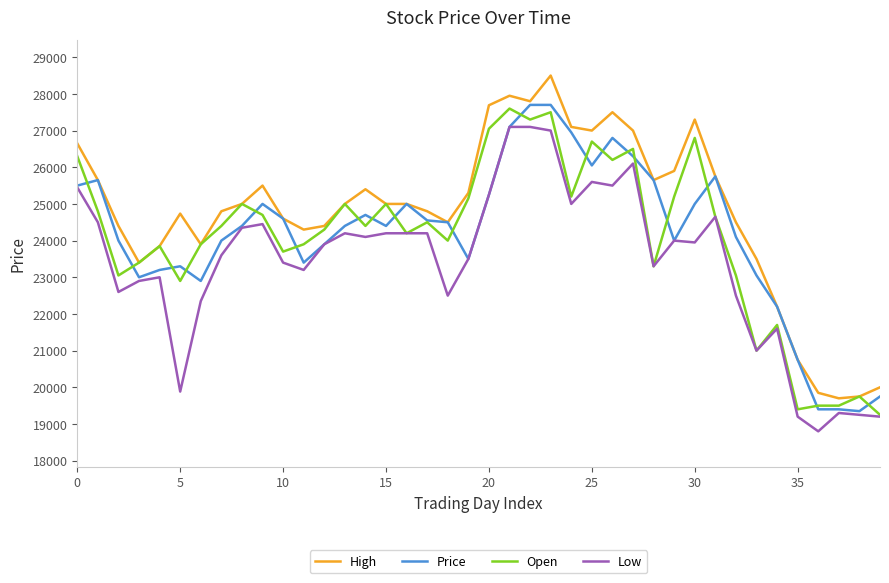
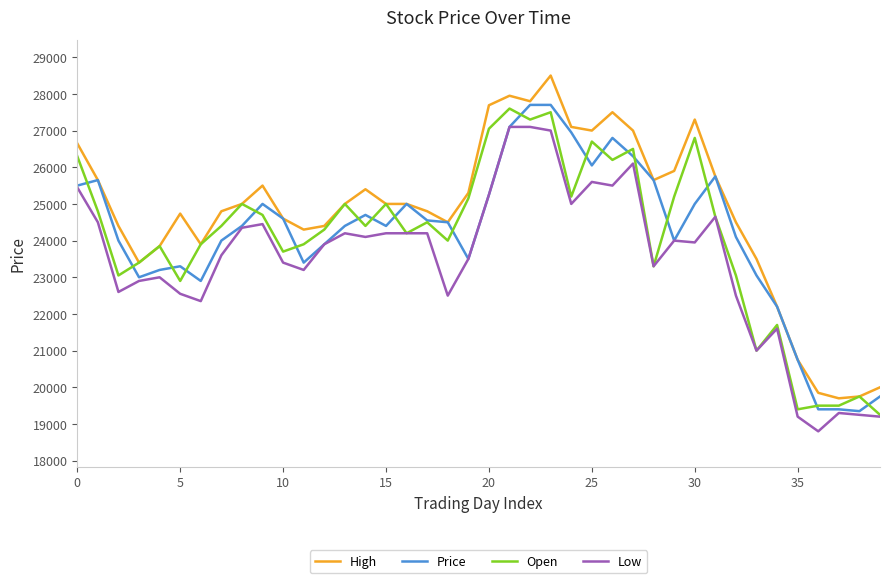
  {
    "High": {
      "0": 26700,
      "5": 24700,
      "20": 27700,
      "25": 27000,
      "30": 27300
    },
    "Price": {
      "5": 23300,
      "15": 24400,
      "25": 26100,
      "30": 25000
    },
    "Open": {
      "0": 26300,
      "5": 22900,
      "10": 23700,
      "20": 27100,
      "25": 26700,
      "30": 26800,
      "35": 19400
    },
    "Low": {
-     "5": 19900,
+     "5": 22600,
      "10": 23400,
      "15": 24200,
      "25": 25600,
      "30": 24000,
      "35": 19200
    }
  }
